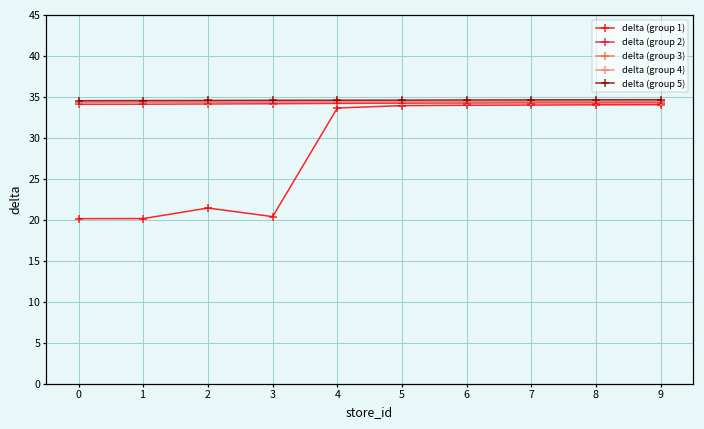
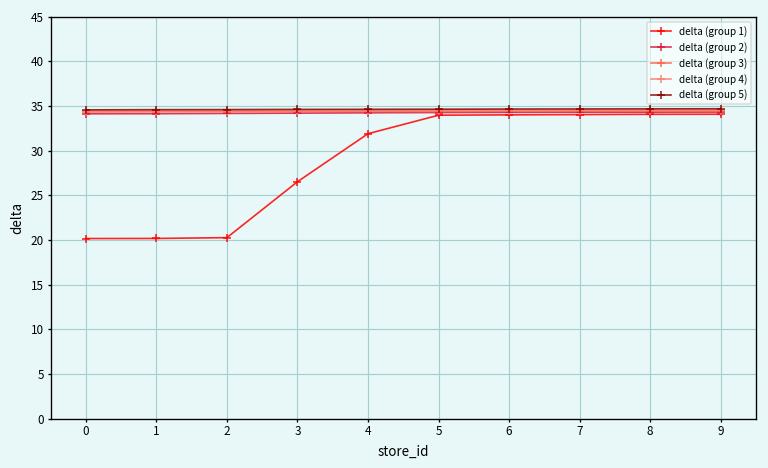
  {
    "delta (group 1)": {
      "0": 20,
      "1": 20,
-     "2": 21,
-     "3": 20,
-     "4": 34
+     "2": 20,
+     "3": 27,
+     "4": 32
    }
  }
